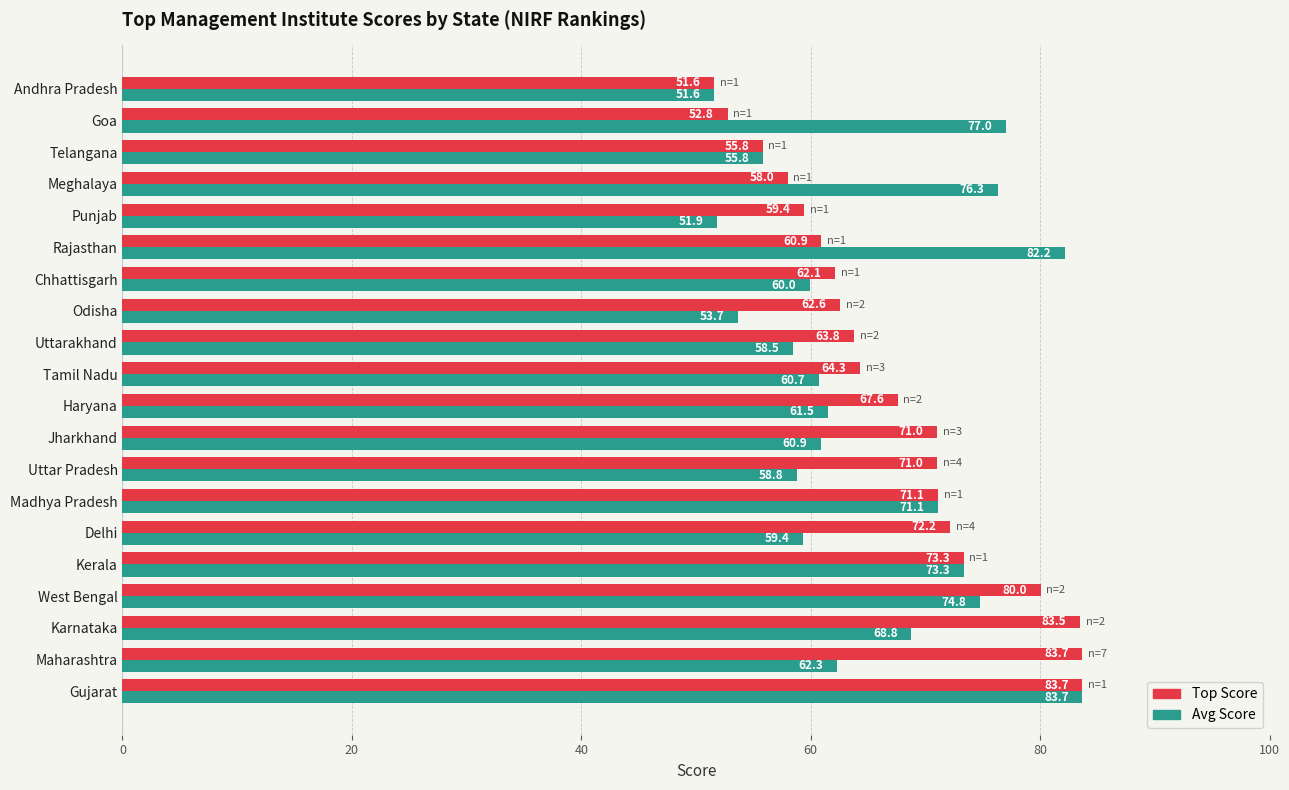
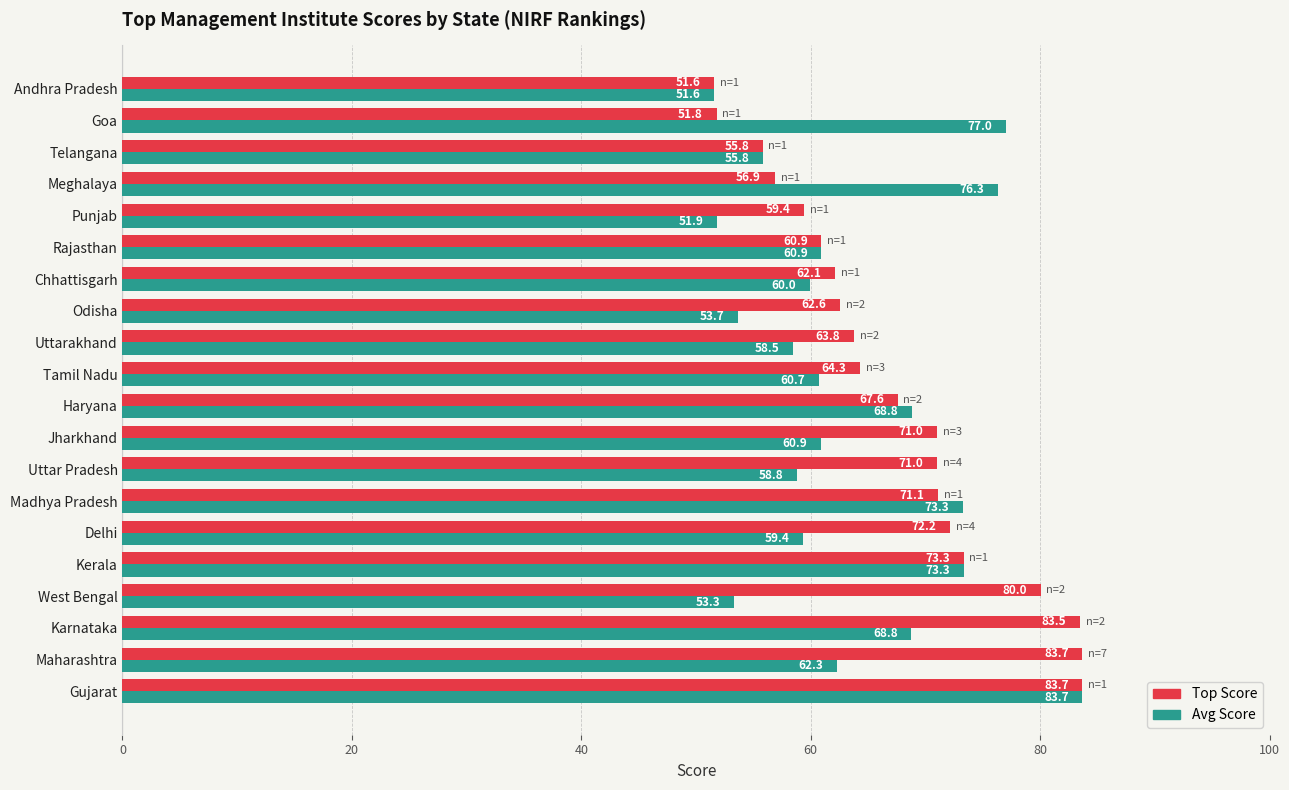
  {
    "Top Score": {
      "Andhra Pradesh": 51.6,
-     "Goa": 52.8,
+     "Goa": 51.8,
      "Telangana": 55.8,
-     "Meghalaya": 58.0,
+     "Meghalaya": 56.9,
      "Punjab": 59.4,
      "Rajasthan": 60.9,
      "Chhattisgarh": 62.1,
      "Odisha": 62.6,
      "Uttarakhand": 63.8,
      "Tamil Nadu": 64.3,
      "Haryana": 67.6,
      "Jharkhand": 71.0,
      "Uttar Pradesh": 71.0,
      "Madhya Pradesh": 71.1,
      "Delhi": 72.2,
      "Kerala": 73.3,
      "West Bengal": 80.0,
      "Karnataka": 83.5,
      "Maharashtra": 83.7,
      "Gujarat": 83.7
    },
    "Avg Score": {
      "Andhra Pradesh": 51.6,
      "Goa": 77.0,
      "Telangana": 55.8,
      "Meghalaya": 76.3,
      "Punjab": 51.9,
-     "Rajasthan": 82.2,
+     "Rajasthan": 60.9,
      "Chhattisgarh": 60.0,
      "Odisha": 53.7,
      "Uttarakhand": 58.5,
      "Tamil Nadu": 60.7,
-     "Haryana": 61.5,
+     "Haryana": 68.8,
      "Jharkhand": 60.9,
      "Uttar Pradesh": 58.8,
-     "Madhya Pradesh": 71.1,
+     "Madhya Pradesh": 73.3,
      "Delhi": 59.4,
      "Kerala": 73.3,
-     "West Bengal": 74.8,
+     "West Bengal": 53.3,
      "Karnataka": 68.8,
      "Maharashtra": 62.3,
      "Gujarat": 83.7
    }
  }
